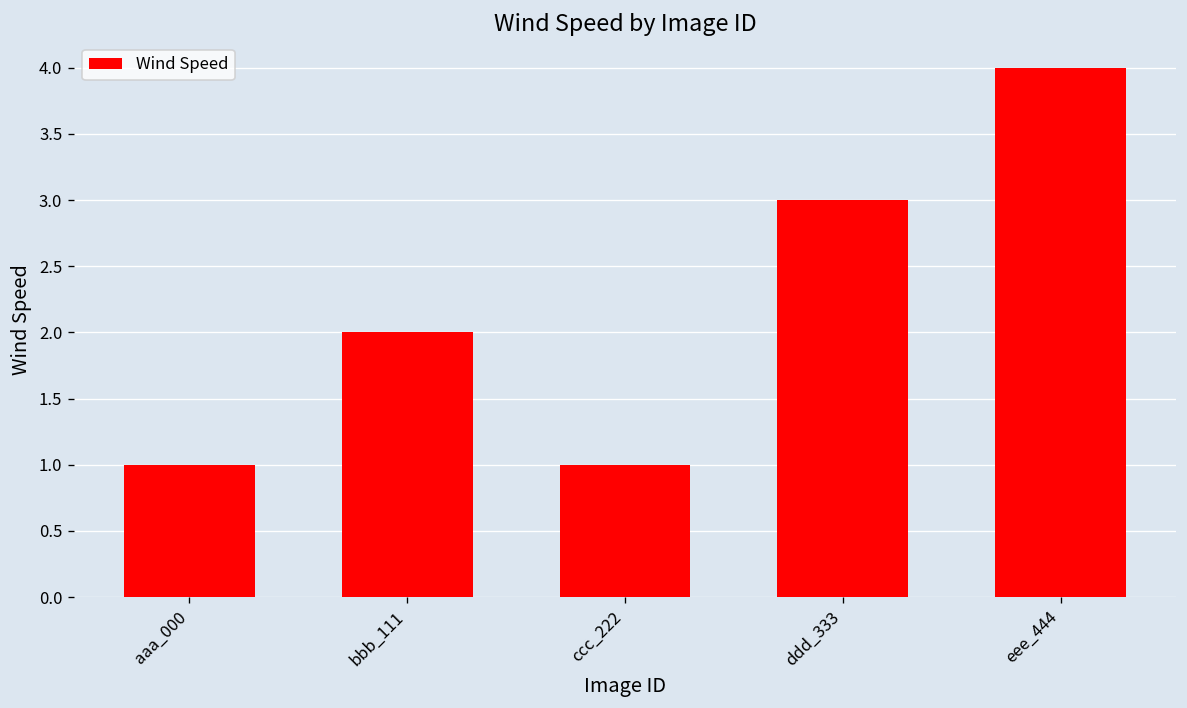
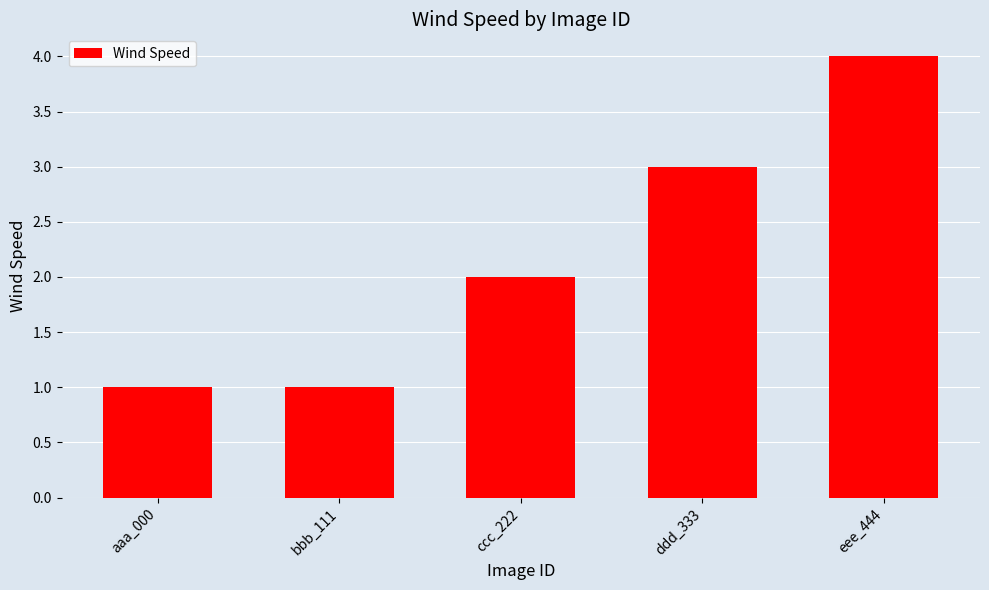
  {
    "aaa_000": 1,
-   "bbb_111": 2,
-   "ccc_222": 1,
+   "bbb_111": 1,
+   "ccc_222": 2,
    "ddd_333": 3,
    "eee_444": 4
  }
